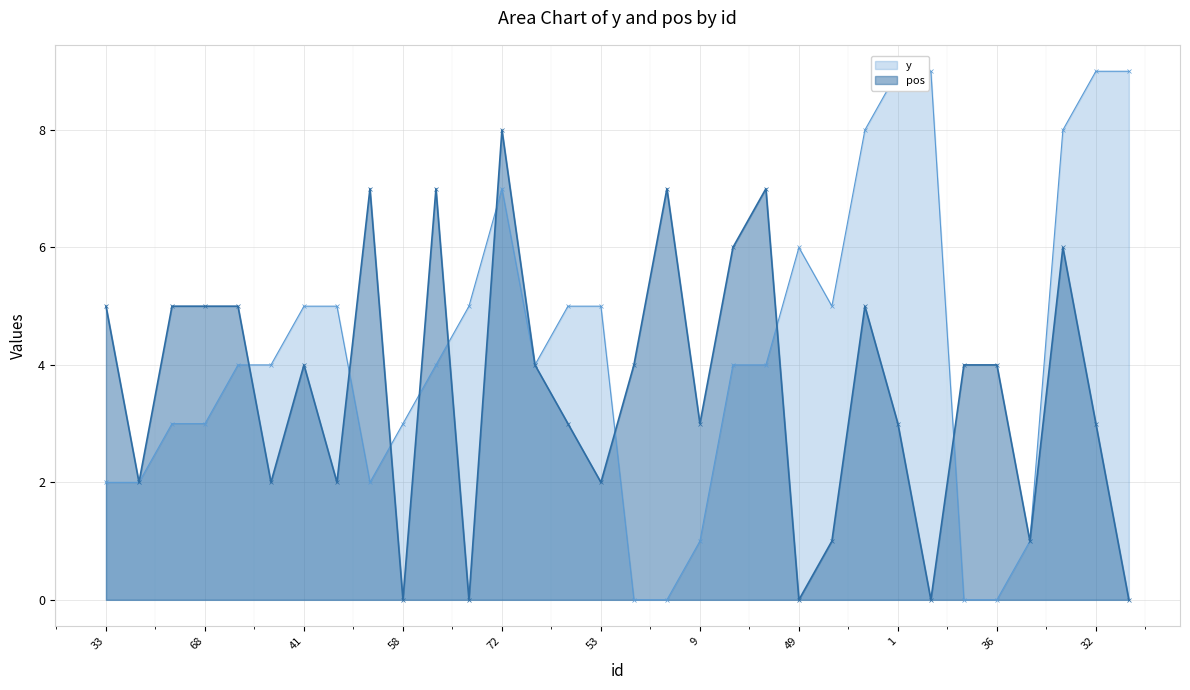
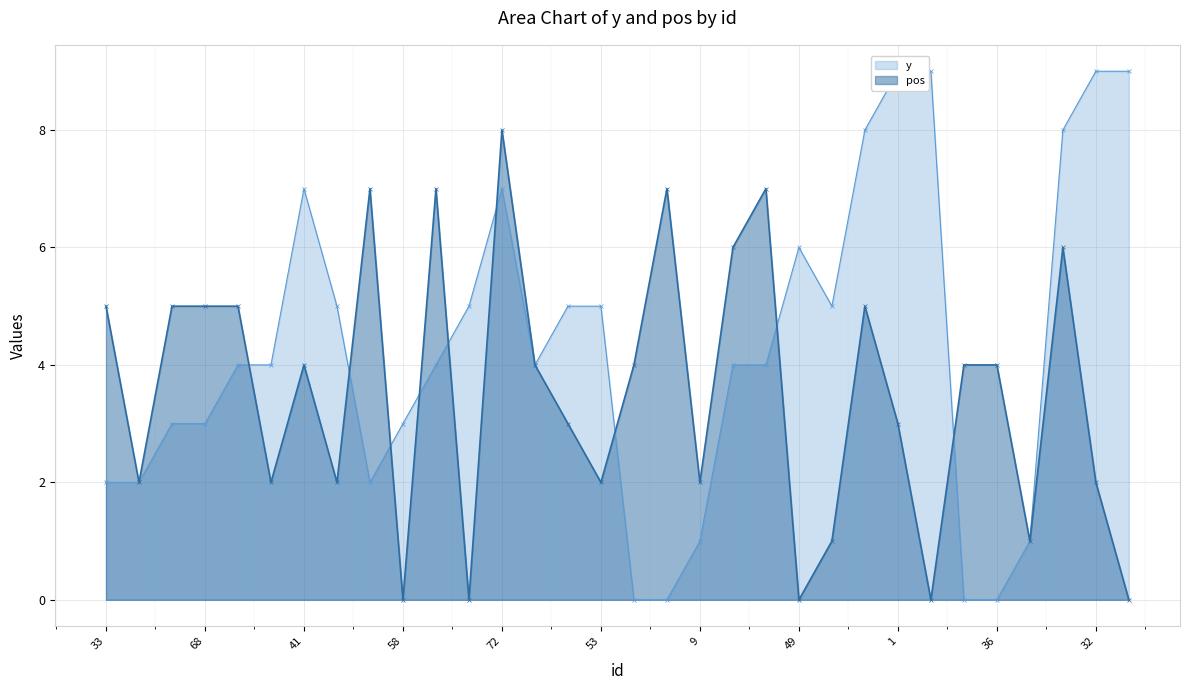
  {
    "y": {
      "33": 2,
      "68": 3,
-     "41": 5,
+     "41": 7,
      "58": 3,
      "72": 7,
      "53": 5,
      "9": 1,
      "49": 6,
      "36": 0,
      "32": 9
    },
    "pos": {
      "33": 5,
      "68": 5,
      "41": 4,
      "58": 0,
      "72": 8,
      "53": 2,
-     "9": 3,
+     "9": 2,
      "49": 0,
      "36": 4,
-     "32": 3
+     "32": 2
    }
  }
